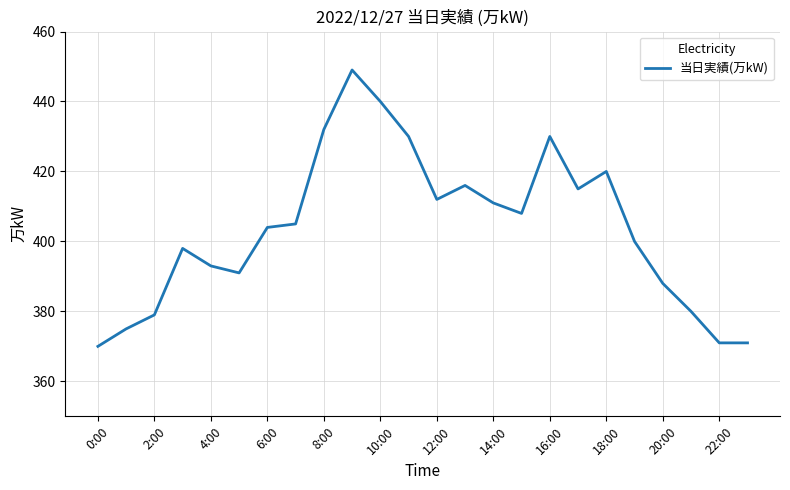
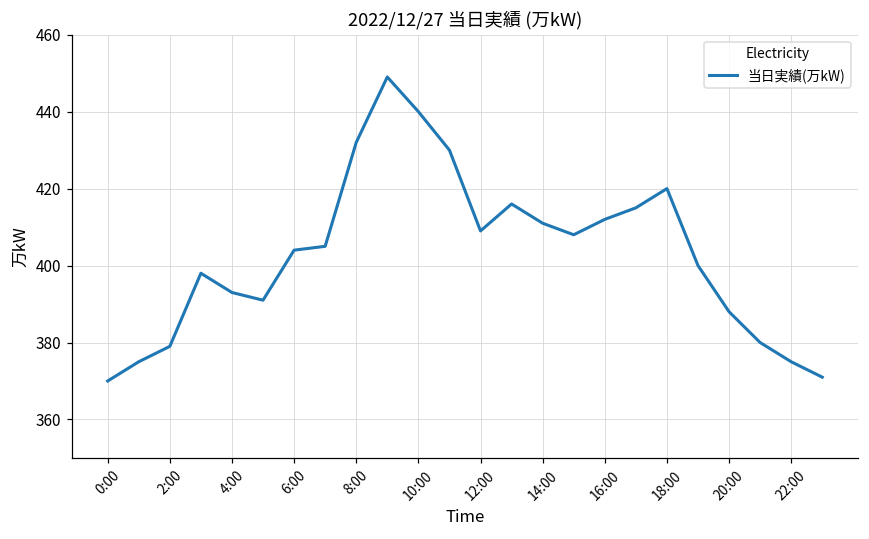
  {
    "0:00": 370,
    "2:00": 379,
    "4:00": 393,
    "6:00": 404,
    "8:00": 432,
    "10:00": 440,
-   "12:00": 412,
+   "12:00": 409,
    "14:00": 411,
-   "16:00": 430,
+   "16:00": 412,
    "18:00": 420,
    "20:00": 388,
-   "22:00": 371
+   "22:00": 375
  }
